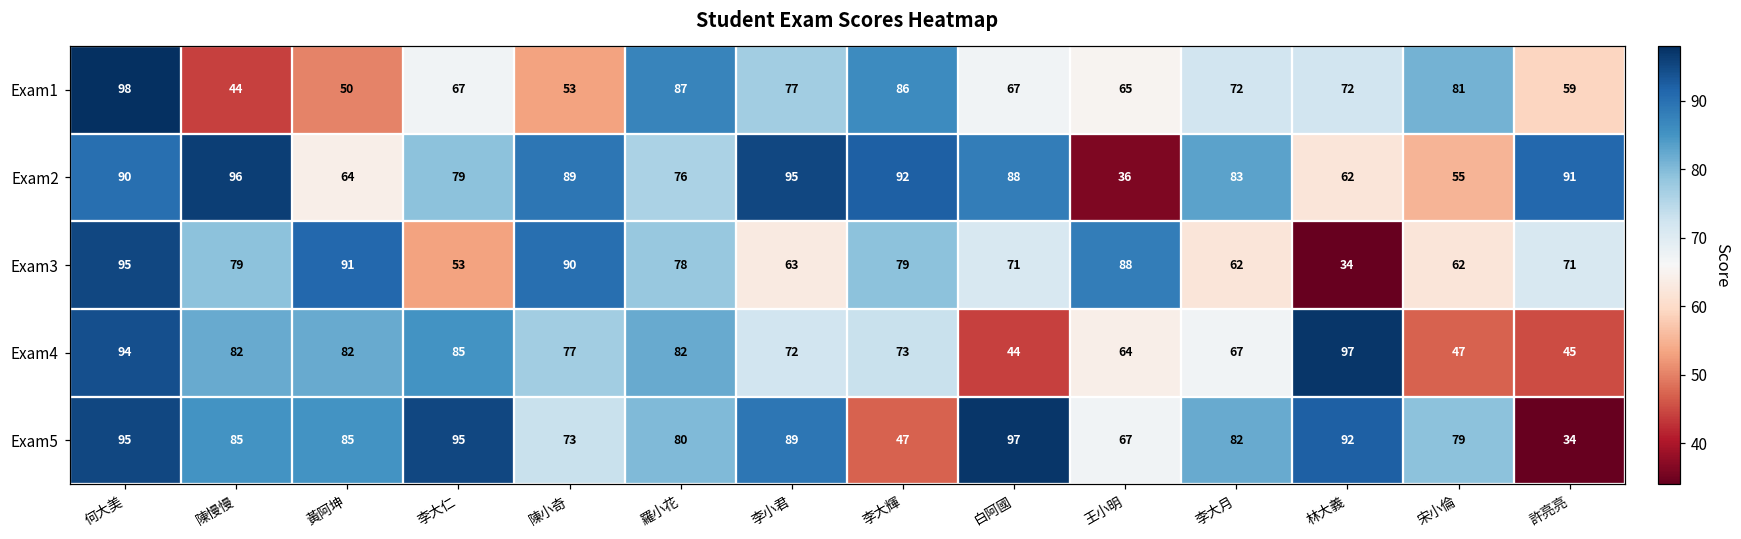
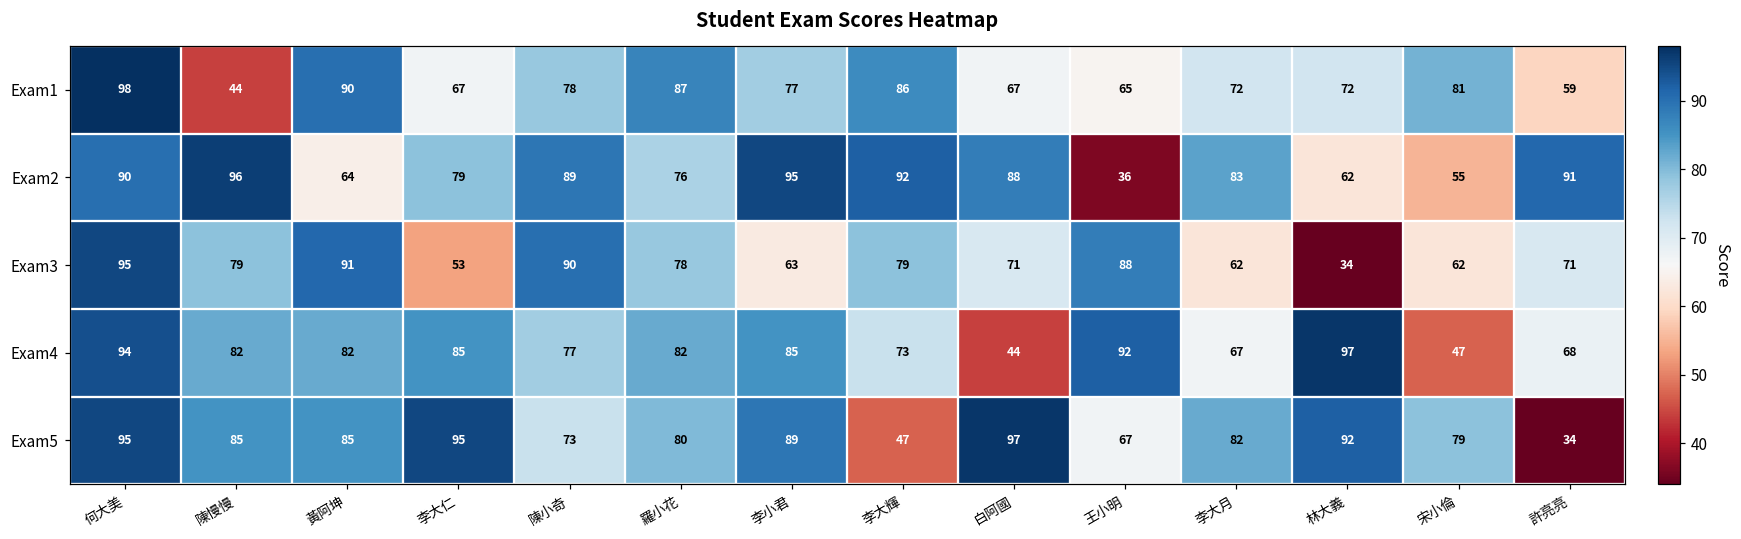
  {
    "Exam1": {
      "何大美": 98,
      "陳慢慢": 44,
-     "黃阿坤": 50,
+     "黃阿坤": 90,
      "李大仁": 67,
-     "陳小奇": 53,
+     "陳小奇": 78,
      "羅小花": 87,
      "李小君": 77,
      "李大輝": 86,
      "白阿國": 67,
      "王小明": 65,
      "李大月": 72,
      "林大義": 72,
      "宋小倫": 81,
      "許亮亮": 59
    },
    "Exam2": {
      "何大美": 90,
      "陳慢慢": 96,
      "黃阿坤": 64,
      "李大仁": 79,
      "陳小奇": 89,
      "羅小花": 76,
      "李小君": 95,
      "李大輝": 92,
      "白阿國": 88,
      "王小明": 36,
      "李大月": 83,
      "林大義": 62,
      "宋小倫": 55,
      "許亮亮": 91
    },
    "Exam3": {
      "何大美": 95,
      "陳慢慢": 79,
      "黃阿坤": 91,
      "李大仁": 53,
      "陳小奇": 90,
      "羅小花": 78,
      "李小君": 63,
      "李大輝": 79,
      "白阿國": 71,
      "王小明": 88,
      "李大月": 62,
      "林大義": 34,
      "宋小倫": 62,
      "許亮亮": 71
    },
    "Exam4": {
      "何大美": 94,
      "陳慢慢": 82,
      "黃阿坤": 82,
      "李大仁": 85,
      "陳小奇": 77,
      "羅小花": 82,
-     "李小君": 72,
+     "李小君": 85,
      "李大輝": 73,
      "白阿國": 44,
-     "王小明": 64,
+     "王小明": 92,
      "李大月": 67,
      "林大義": 97,
      "宋小倫": 47,
-     "許亮亮": 45
+     "許亮亮": 68
    },
    "Exam5": {
      "何大美": 95,
      "陳慢慢": 85,
      "黃阿坤": 85,
      "李大仁": 95,
      "陳小奇": 73,
      "羅小花": 80,
      "李小君": 89,
      "李大輝": 47,
      "白阿國": 97,
      "王小明": 67,
      "李大月": 82,
      "林大義": 92,
      "宋小倫": 79,
      "許亮亮": 34
    }
  }
